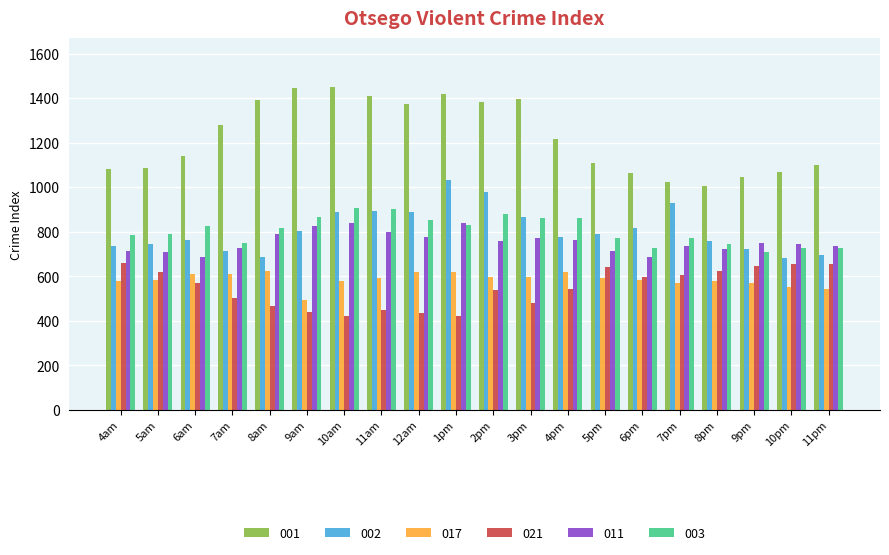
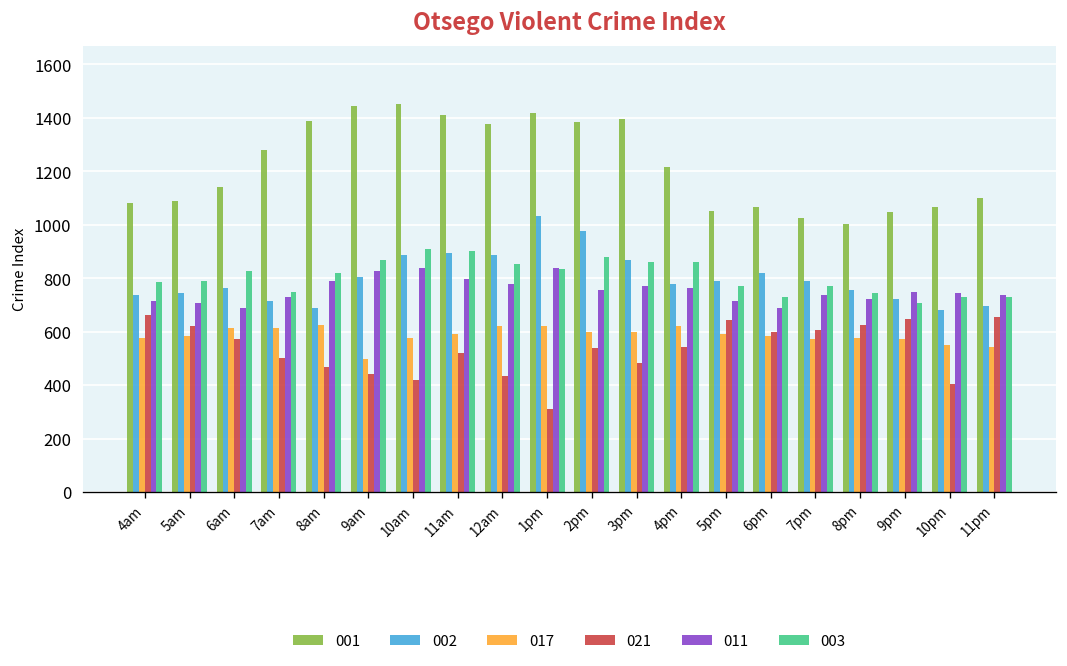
  {
    "001": {
      "4am": 1080,
      "5am": 1090,
      "6am": 1140,
      "7am": 1280,
      "8am": 1390,
      "9am": 1440,
      "10am": 1450,
      "11am": 1410,
      "12am": 1380,
      "1pm": 1420,
      "2pm": 1380,
      "3pm": 1400,
      "4pm": 1220,
-     "5pm": 1110,
+     "5pm": 1050,
      "6pm": 1060,
      "7pm": 1030,
      "8pm": 1000,
      "9pm": 1050,
      "10pm": 1070,
      "11pm": 1100
    },
    "002": {
      "4am": 740,
      "5am": 740,
      "6am": 760,
      "7am": 720,
      "8am": 690,
      "9am": 810,
      "10am": 890,
      "11am": 890,
      "12am": 890,
      "1pm": 1030,
      "2pm": 980,
      "3pm": 870,
      "4pm": 780,
      "5pm": 790,
      "6pm": 820,
-     "7pm": 930,
+     "7pm": 790,
      "8pm": 760,
      "9pm": 720,
      "10pm": 680,
      "11pm": 690
    },
    "017": {
      "4am": 580,
      "5am": 580,
      "6am": 610,
      "7am": 610,
      "8am": 630,
      "9am": 500,
      "10am": 580,
      "11am": 590,
      "12am": 620,
      "1pm": 620,
      "2pm": 600,
      "3pm": 600,
      "4pm": 620,
      "5pm": 590,
      "6pm": 580,
      "7pm": 570,
      "8pm": 580,
      "9pm": 570,
      "10pm": 550,
      "11pm": 540
    },
    "021": {
      "4am": 660,
      "5am": 620,
      "6am": 570,
      "7am": 500,
      "8am": 470,
      "9am": 440,
      "10am": 420,
-     "11am": 450,
+     "11am": 520,
      "12am": 430,
-     "1pm": 420,
+     "1pm": 310,
      "2pm": 540,
      "3pm": 480,
      "4pm": 540,
      "5pm": 640,
      "6pm": 600,
      "7pm": 610,
      "8pm": 630,
      "9pm": 650,
-     "10pm": 650,
+     "10pm": 410,
      "11pm": 650
    },
    "011": {
      "4am": 720,
      "5am": 710,
      "6am": 690,
      "7am": 730,
      "8am": 790,
      "9am": 830,
      "10am": 840,
      "11am": 800,
      "12am": 780,
      "1pm": 840,
      "2pm": 760,
      "3pm": 770,
      "4pm": 760,
      "5pm": 720,
      "6pm": 690,
      "7pm": 740,
      "8pm": 720,
      "9pm": 750,
      "10pm": 740,
      "11pm": 740
    },
    "003": {
      "4am": 780,
      "5am": 790,
      "6am": 830,
      "7am": 750,
      "8am": 820,
      "9am": 870,
      "10am": 910,
      "11am": 900,
      "12am": 850,
      "1pm": 830,
      "2pm": 880,
      "3pm": 860,
      "4pm": 860,
      "5pm": 770,
      "6pm": 730,
      "7pm": 770,
      "8pm": 740,
      "9pm": 710,
      "10pm": 730,
      "11pm": 730
    }
  }
